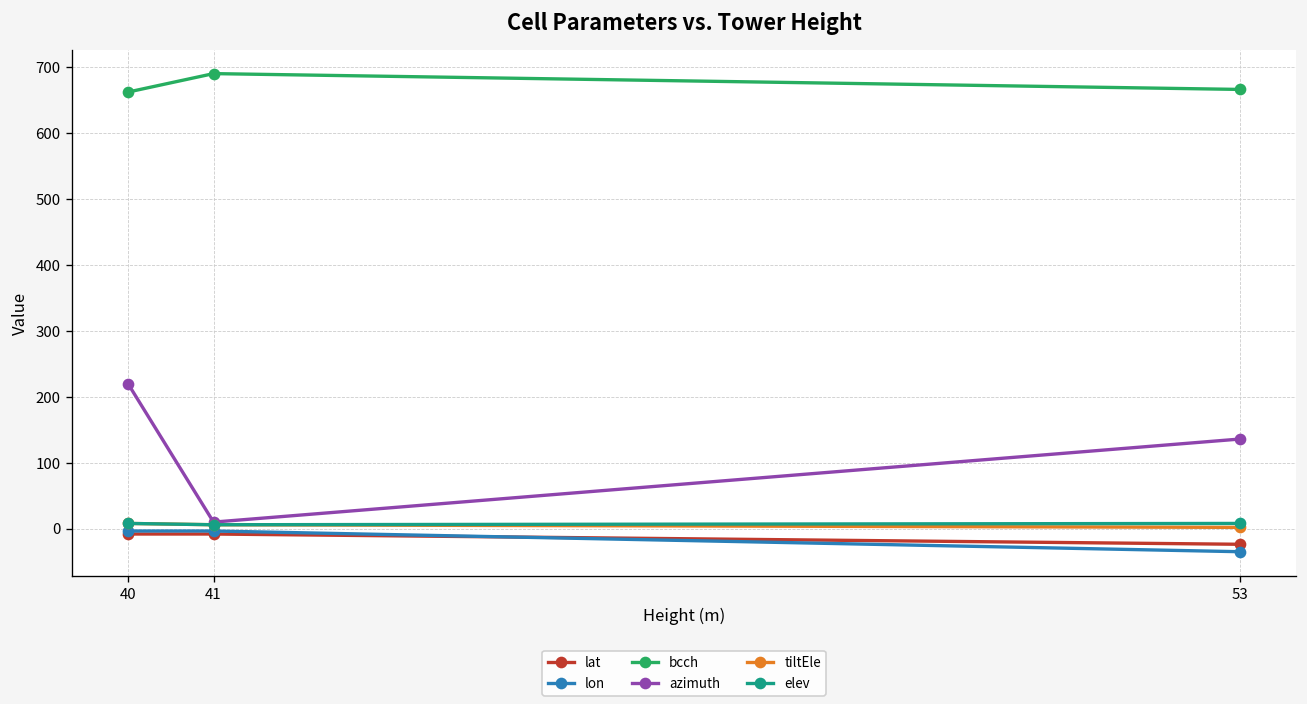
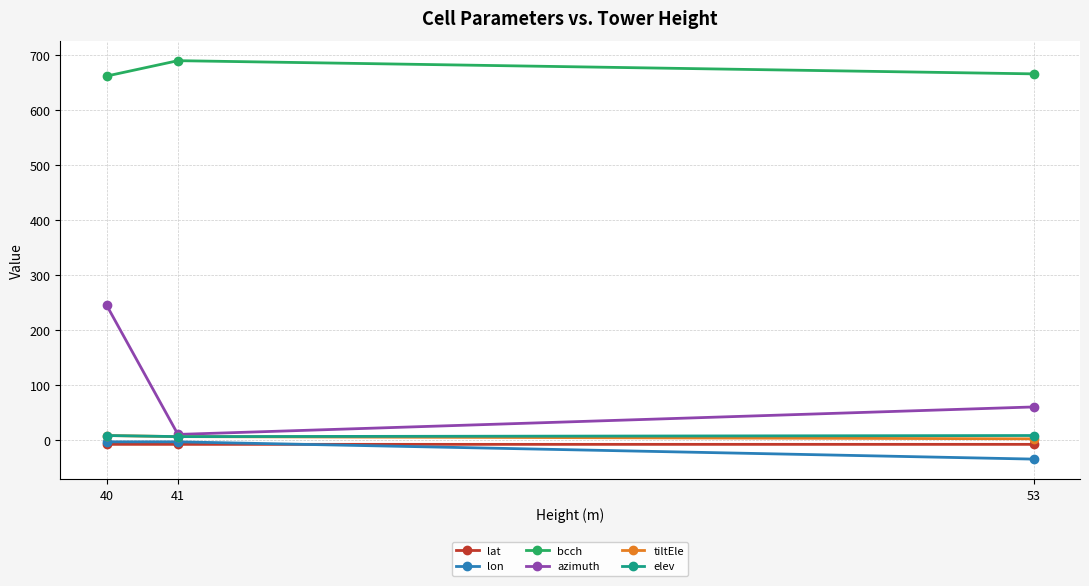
  {
    "lat": {
      "40": -10,
      "41": -10,
-     "53": -20
+     "53": -10
    },
    "lon": {
      "40": 0,
      "41": 0,
      "53": -30
    },
    "azimuth": {
-     "40": 220,
-     "53": 140
+     "40": 250,
+     "53": 60
    },
    "tiltEle": {
      "53": 0
    }
  }
